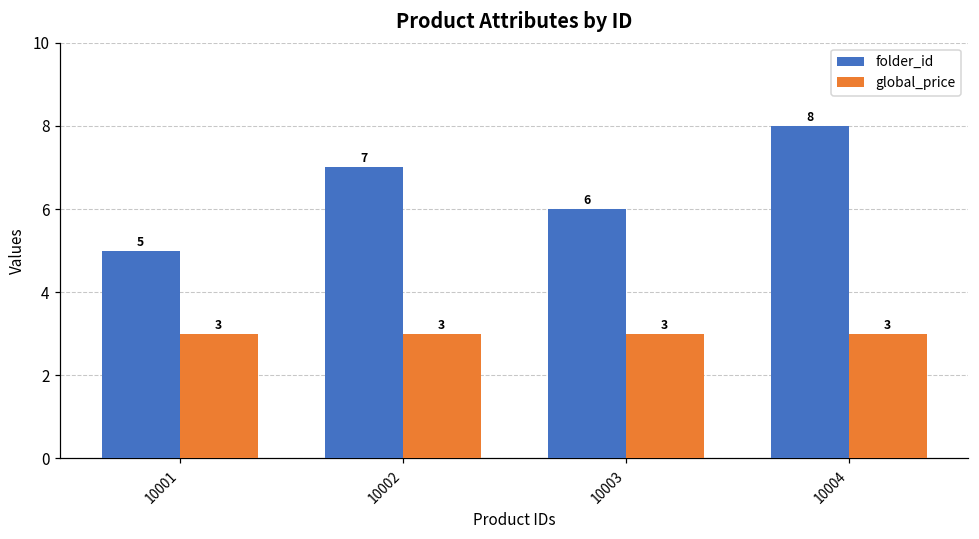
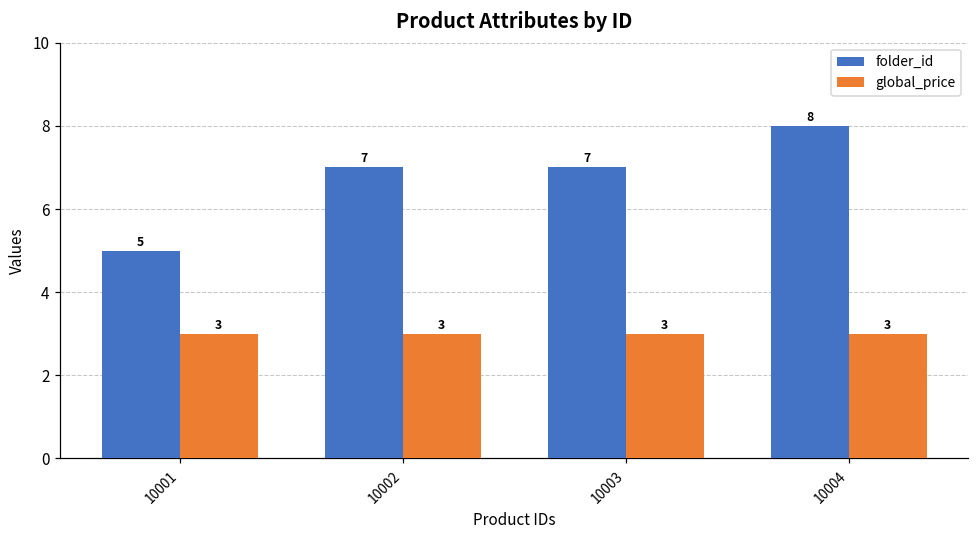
  {
    "folder_id": {
      "10001": 5,
      "10002": 7,
-     "10003": 6,
+     "10003": 7,
      "10004": 8
    },
    "global_price": {
      "10001": 3,
      "10002": 3,
      "10003": 3,
      "10004": 3
    }
  }
